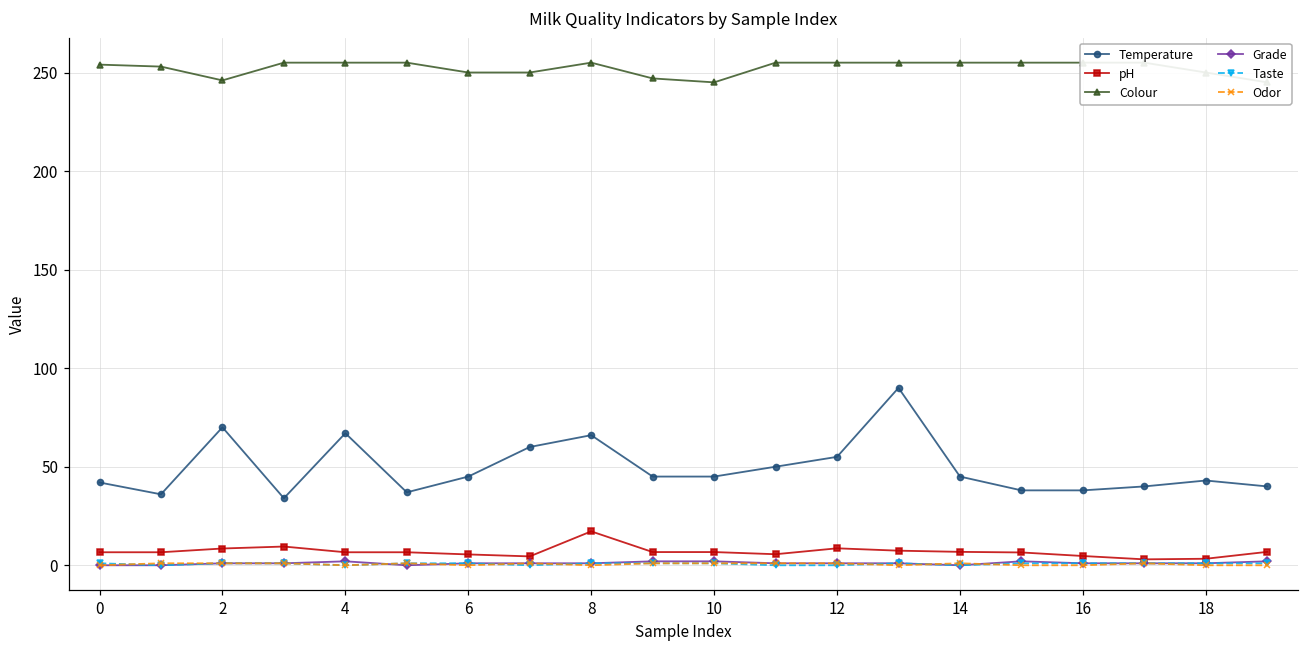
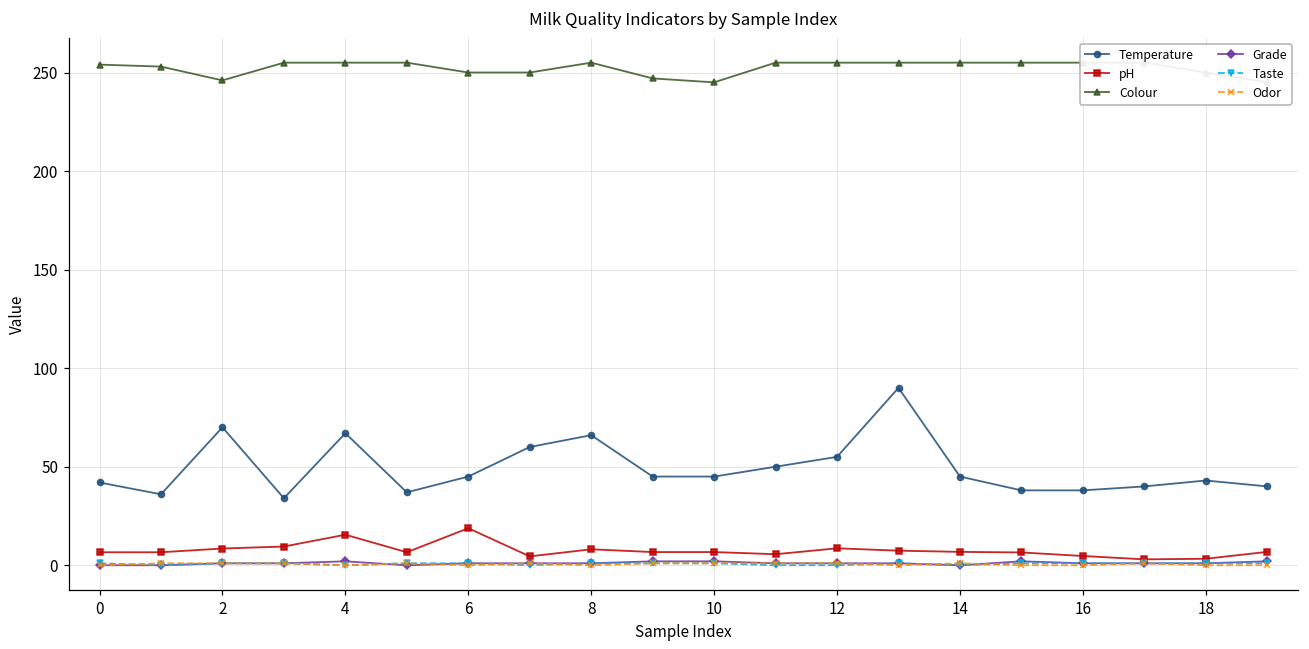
  {
    "Temperature": {
      "0": 42,
      "2": 70,
      "4": 67,
      "6": 45,
      "8": 66,
      "10": 45,
      "12": 55,
      "14": 45,
      "16": 38,
      "18": 43
    },
    "pH": {
      "0": 7,
      "2": 9,
-     "4": 7,
-     "6": 6,
-     "8": 17,
+     "4": 16,
+     "6": 19,
+     "8": 8,
      "10": 7,
      "12": 9,
      "14": 7,
      "16": 5,
      "18": 3
    },
    "Colour": {
      "0": 254,
      "2": 246,
      "4": 255,
      "6": 250,
      "8": 255,
      "10": 245,
      "12": 255,
      "14": 255
    },
    "Grade": {
      "4": 2
    }
  }
